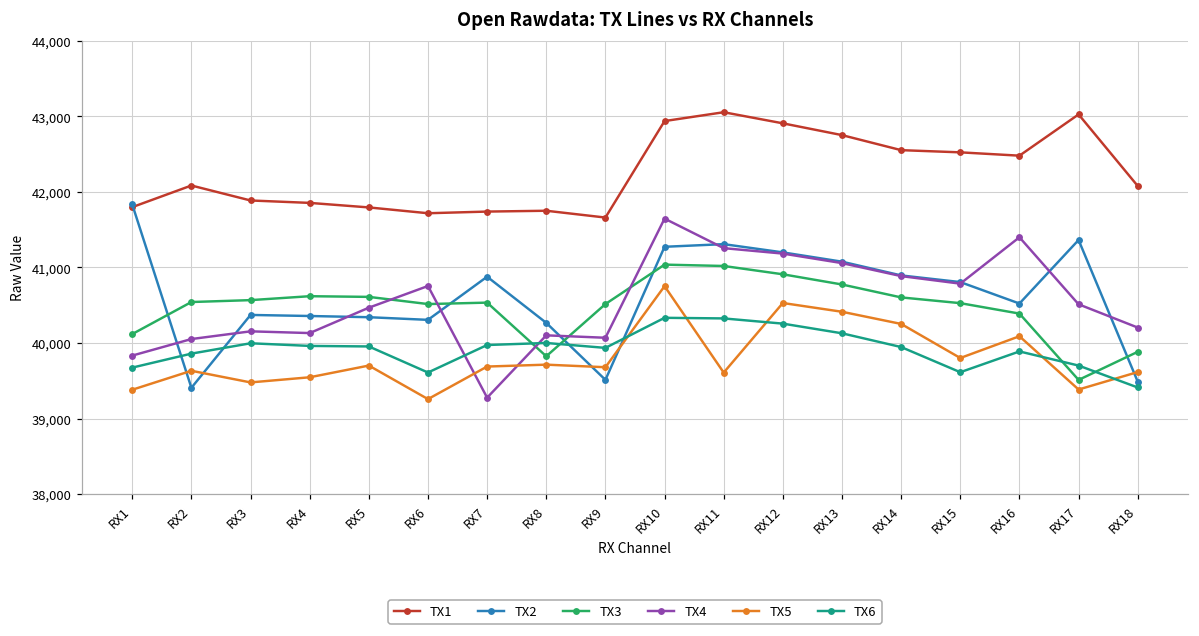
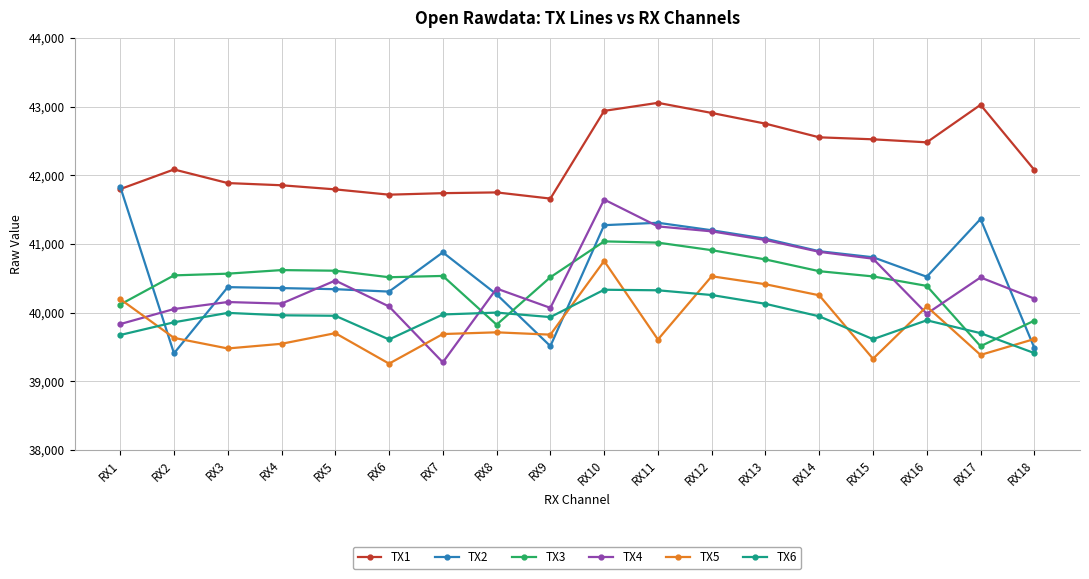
  {
    "TX1": {
      "RX2": "42,100",
      "RX3": "41,900",
      "RX4": "41,900",
      "RX5": "41,800",
      "RX6": "41,700",
      "RX7": "41,700",
      "RX8": "41,800",
      "RX9": "41,700",
      "RX10": "42,900",
      "RX11": "43,100",
      "RX12": "42,900",
      "RX13": "42,800",
      "RX14": "42,600",
      "RX15": "42,500",
      "RX16": "42,500",
      "RX17": "43,000",
      "RX18": "42,100"
    },
    "TX2": {
      "RX2": "39,400",
      "RX3": "40,400",
      "RX4": "40,400",
      "RX5": "40,300",
      "RX6": "40,300",
      "RX7": "40,900",
      "RX8": "40,300",
      "RX9": "39,500",
      "RX10": "41,300",
      "RX11": "41,300",
      "RX16": "40,500",
      "RX17": "41,400",
      "RX18": "39,500"
    },
    "TX4": {
      "RX1": "39,800",
      "RX2": "40,100",
      "RX3": "40,200",
      "RX4": "40,100",
      "RX5": "40,500",
-     "RX6": "40,800",
+     "RX6": "40,100",
      "RX7": "39,300",
-     "RX8": "40,100",
+     "RX8": "40,400",
      "RX9": "40,100",
      "RX10": "41,600",
      "RX11": "41,300",
-     "RX16": "41,400",
+     "RX16": "40,000",
      "RX17": "40,500",
      "RX18": "40,200"
    },
    "TX5": {
-     "RX1": "39,400",
+     "RX1": "40,200",
      "RX2": "39,600",
      "RX3": "39,500",
      "RX4": "39,500",
      "RX5": "39,700",
      "RX6": "39,300",
      "RX7": "39,700",
      "RX8": "39,700",
      "RX9": "39,700",
      "RX10": "40,800",
      "RX11": "39,600",
      "RX12": "40,500",
      "RX13": "40,400",
      "RX14": "40,300",
-     "RX15": "39,800",
+     "RX15": "39,300",
      "RX16": "40,100",
      "RX17": "39,400",
      "RX18": "39,600"
    }
  }
